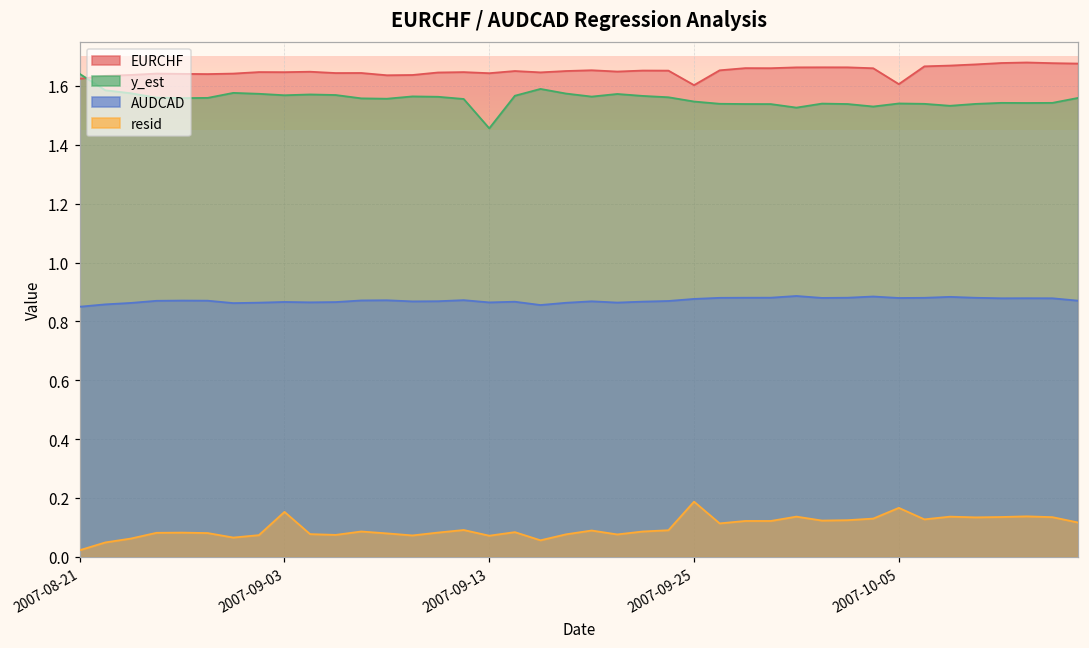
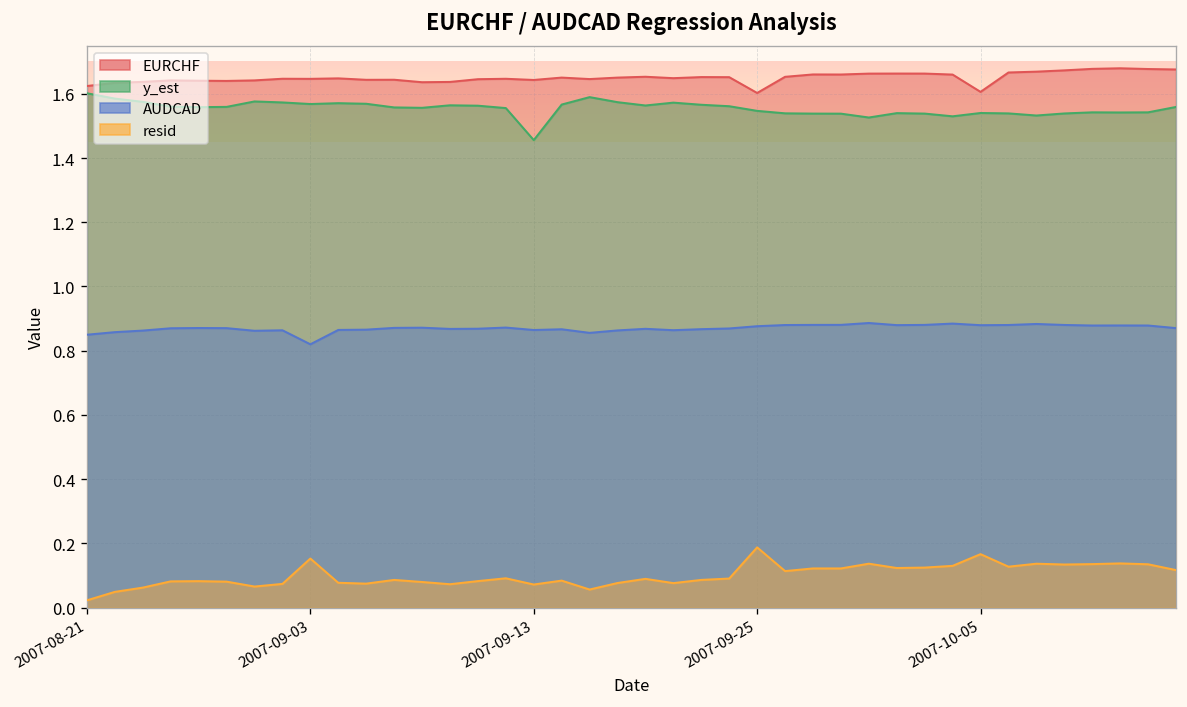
  {
    "EURCHF": {
      "2007-08-21": 1.62,
      "2007-09-03": 1.65,
      "2007-09-13": 1.64,
      "2007-09-25": 1.60,
      "2007-10-05": 1.61
    },
    "y_est": {
-     "2007-08-21": 1.64,
+     "2007-08-21": 1.60,
      "2007-09-03": 1.57,
      "2007-09-13": 1.46,
      "2007-09-25": 1.55,
      "2007-10-05": 1.54
    },
    "AUDCAD": {
      "2007-08-21": 0.85,
-     "2007-09-03": 0.87,
+     "2007-09-03": 0.82,
      "2007-09-13": 0.86,
      "2007-09-25": 0.88,
      "2007-10-05": 0.88
    },
    "resid": {
      "2007-08-21": 0.02,
      "2007-09-03": 0.15,
      "2007-09-13": 0.07,
      "2007-09-25": 0.19,
      "2007-10-05": 0.17
    }
  }
